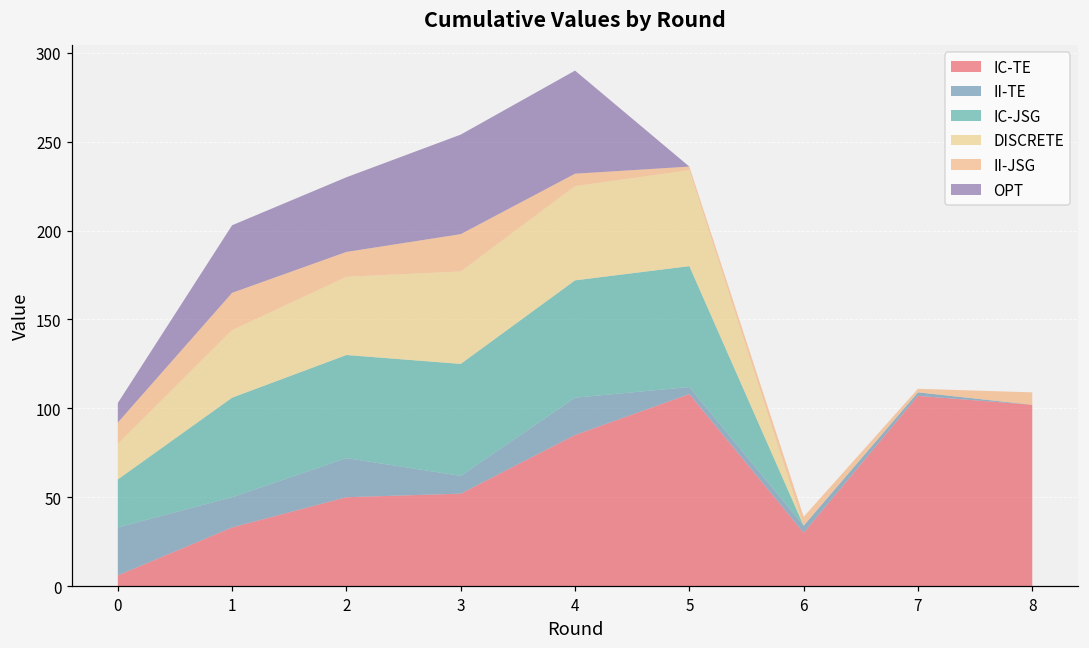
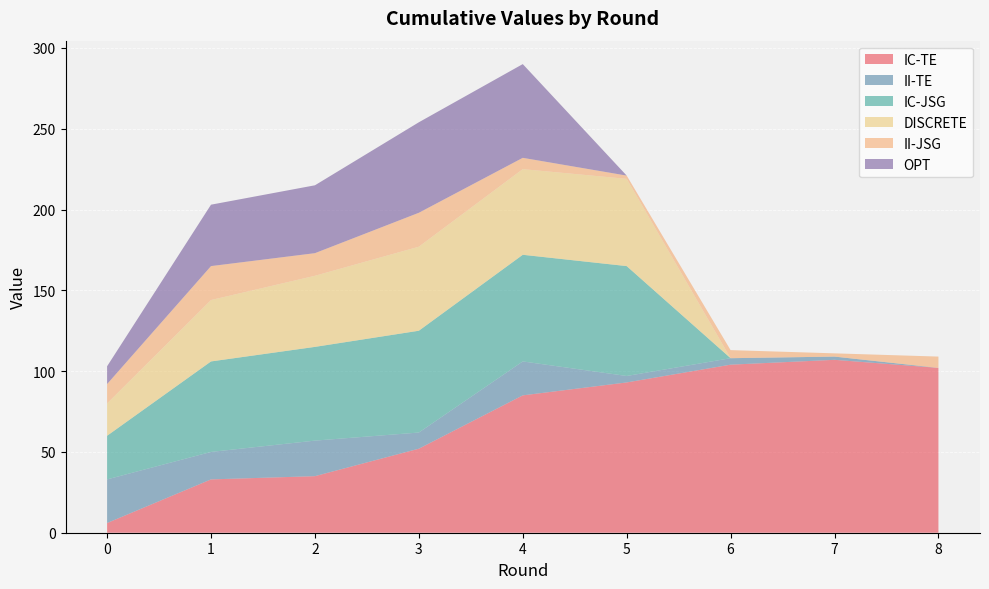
  {
    "IC-TE": {
      "0": 6,
      "1": 33,
-     "2": 50,
+     "2": 35,
      "3": 52,
      "4": 85,
-     "5": 108,
-     "6": 30,
+     "5": 93,
+     "6": 104,
      "7": 107
    }
  }
